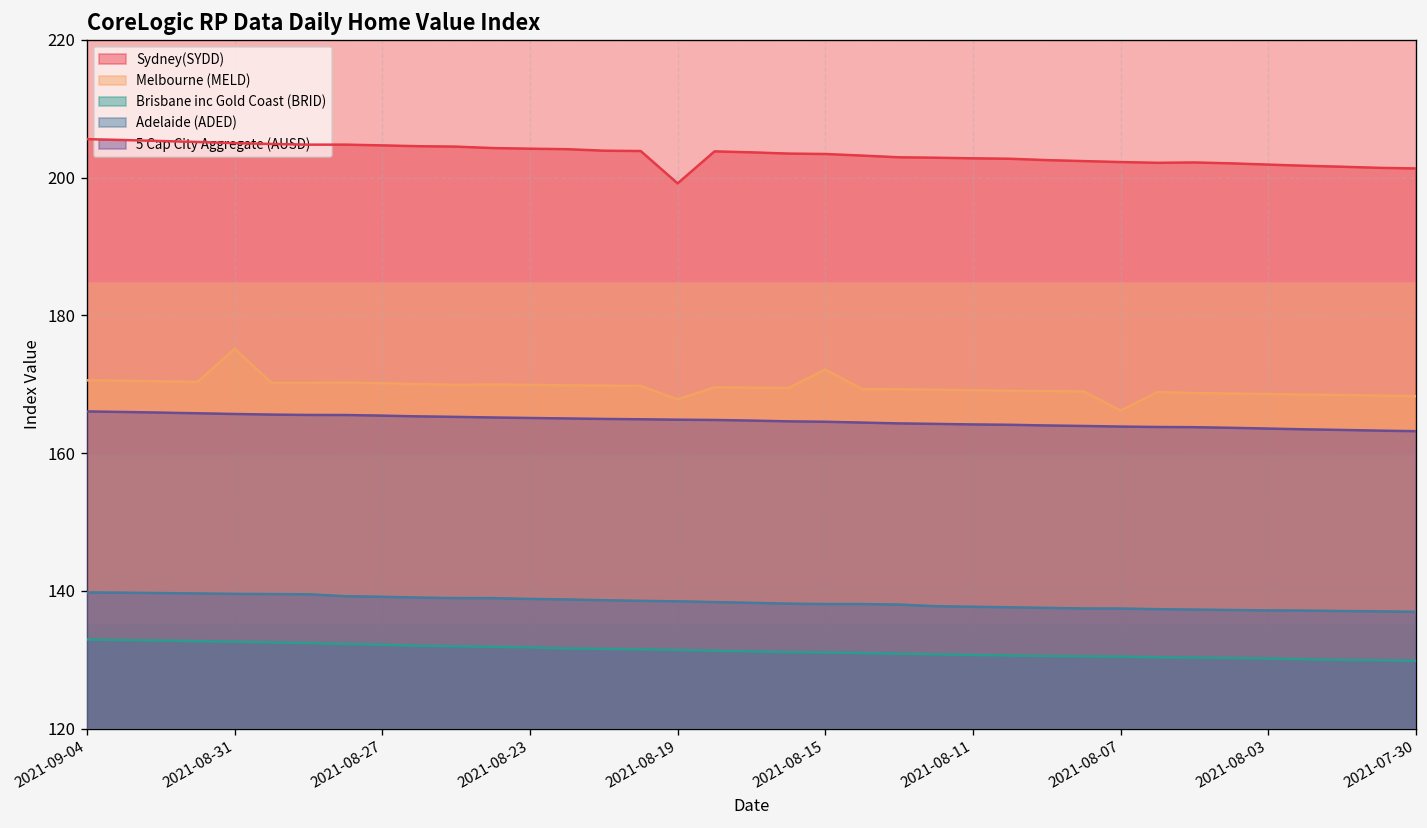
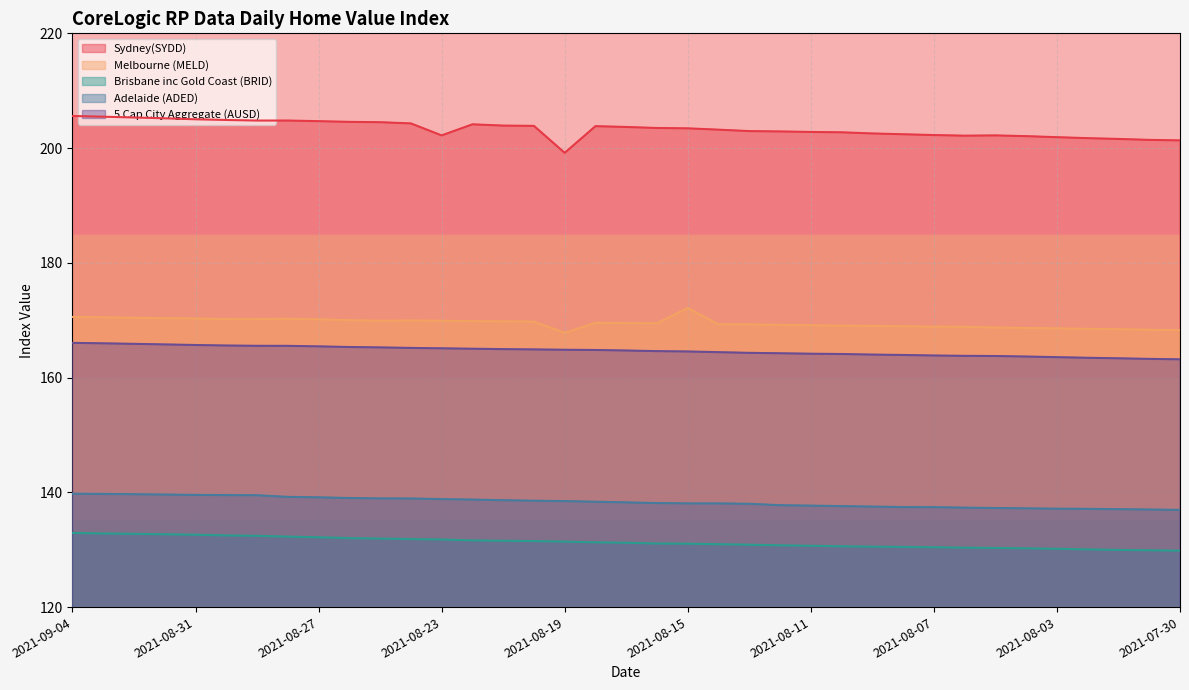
  {
    "Sydney(SYDD)": {
      "2021-09-04": 206,
      "2021-08-27": 205,
-     "2021-08-23": 204,
+     "2021-08-23": 202,
      "2021-08-19": 199,
      "2021-08-15": 203,
      "2021-08-11": 203,
      "2021-08-07": 202,
      "2021-08-03": 202,
      "2021-07-30": 201
    },
    "Melbourne (MELD)": {
      "2021-09-04": 171,
-     "2021-08-31": 175,
+     "2021-08-31": 170,
      "2021-08-27": 170,
      "2021-08-23": 170,
      "2021-08-19": 168,
      "2021-08-15": 172,
      "2021-08-11": 169,
-     "2021-08-07": 166,
+     "2021-08-07": 169,
      "2021-08-03": 169,
      "2021-07-30": 168
    }
  }
